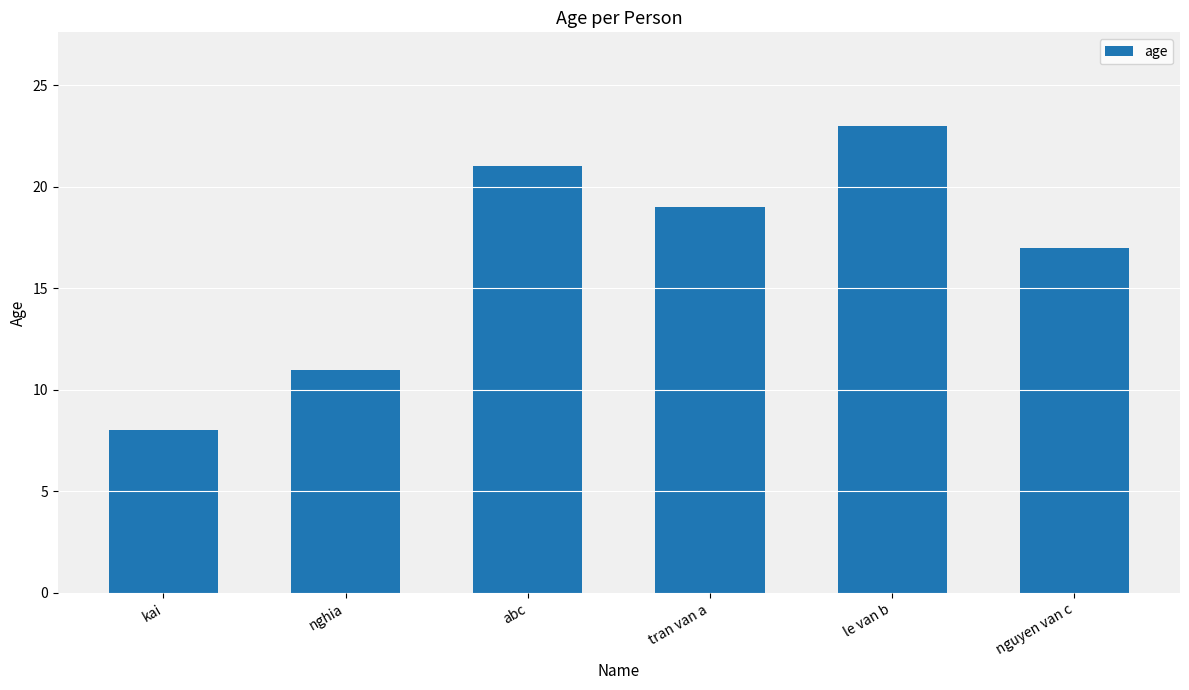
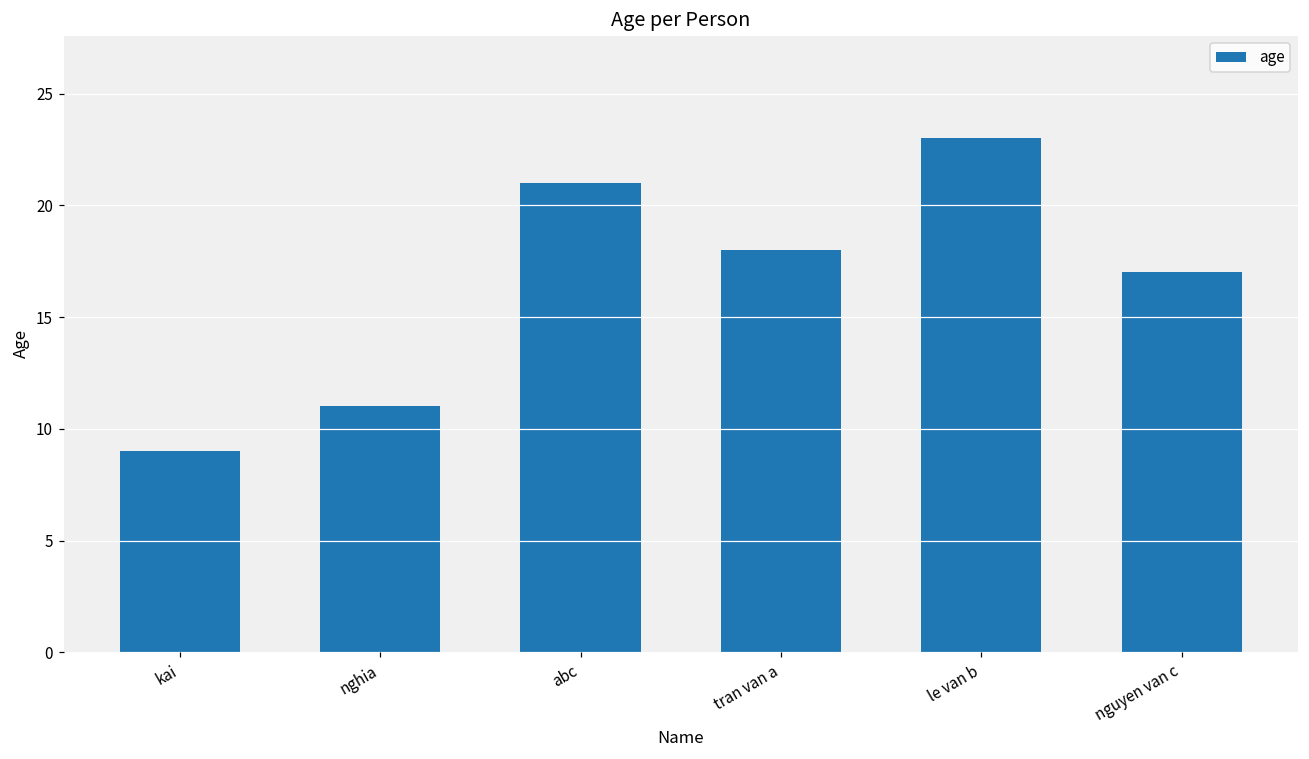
  {
-   "kai": 8,
+   "kai": 9,
    "nghia": 11,
    "abc": 21,
-   "tran van a": 19,
+   "tran van a": 18,
    "le van b": 23,
    "nguyen van c": 17
  }
